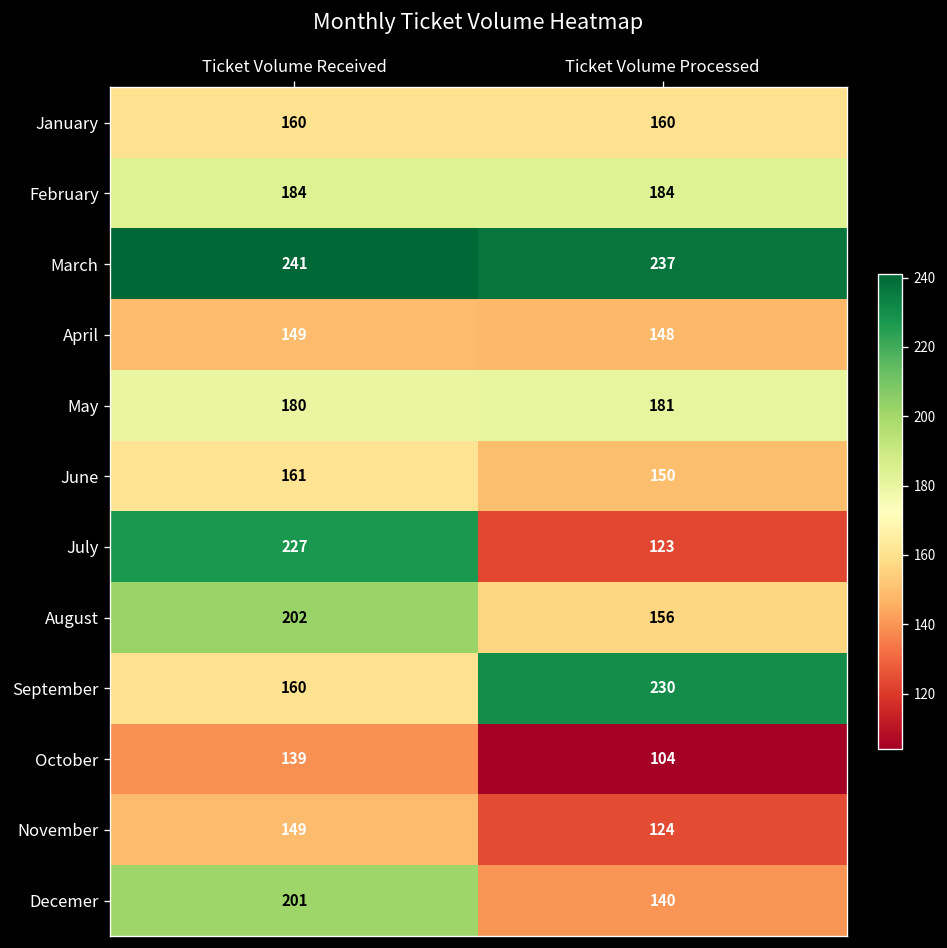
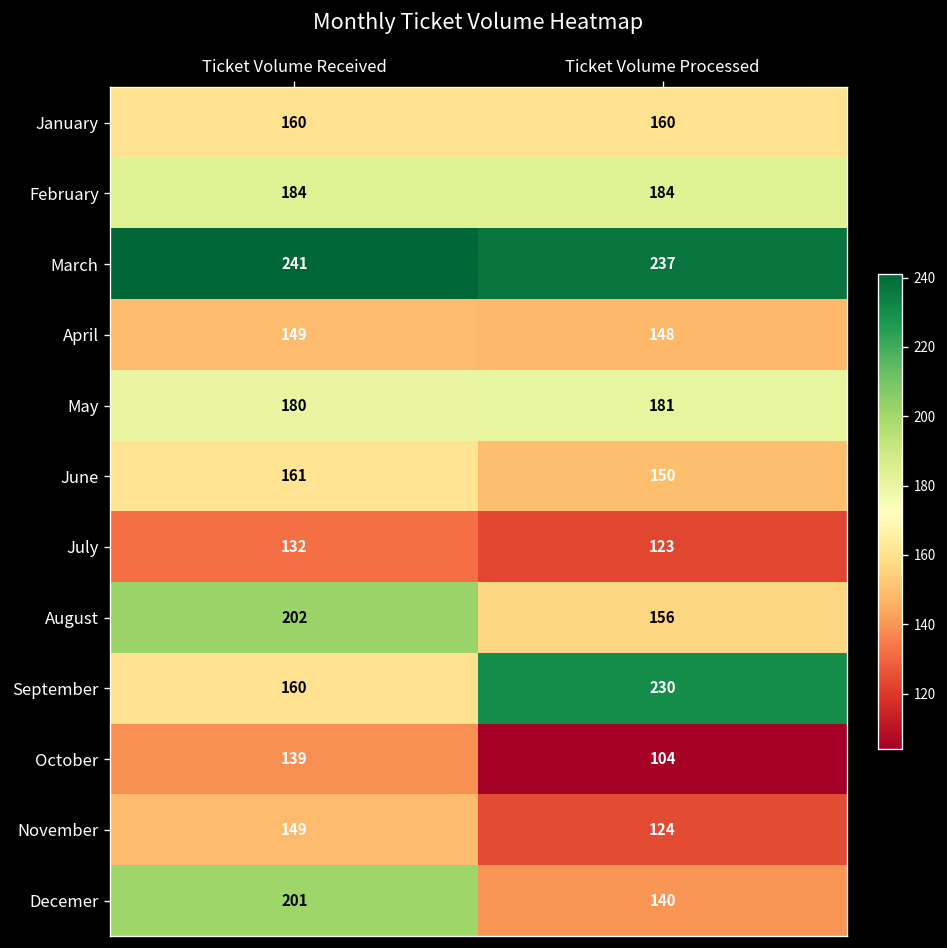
  {
    "January": {
      "Ticket Volume Received": 160,
      "Ticket Volume Processed": 160
    },
    "February": {
      "Ticket Volume Received": 184,
      "Ticket Volume Processed": 184
    },
    "March": {
      "Ticket Volume Received": 241,
      "Ticket Volume Processed": 237
    },
    "April": {
      "Ticket Volume Received": 149,
      "Ticket Volume Processed": 148
    },
    "May": {
      "Ticket Volume Received": 180,
      "Ticket Volume Processed": 181
    },
    "June": {
      "Ticket Volume Received": 161,
      "Ticket Volume Processed": 150
    },
    "July": {
-     "Ticket Volume Received": 227,
+     "Ticket Volume Received": 132,
      "Ticket Volume Processed": 123
    },
    "August": {
      "Ticket Volume Received": 202,
      "Ticket Volume Processed": 156
    },
    "September": {
      "Ticket Volume Received": 160,
      "Ticket Volume Processed": 230
    },
    "October": {
      "Ticket Volume Received": 139,
      "Ticket Volume Processed": 104
    },
    "November": {
      "Ticket Volume Received": 149,
      "Ticket Volume Processed": 124
    },
    "Decemer": {
      "Ticket Volume Received": 201,
      "Ticket Volume Processed": 140
    }
  }
